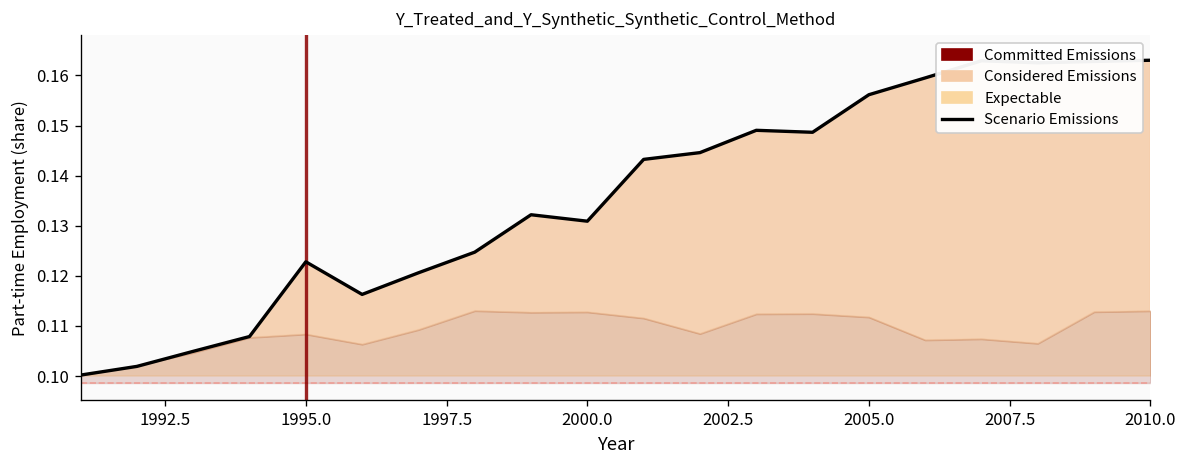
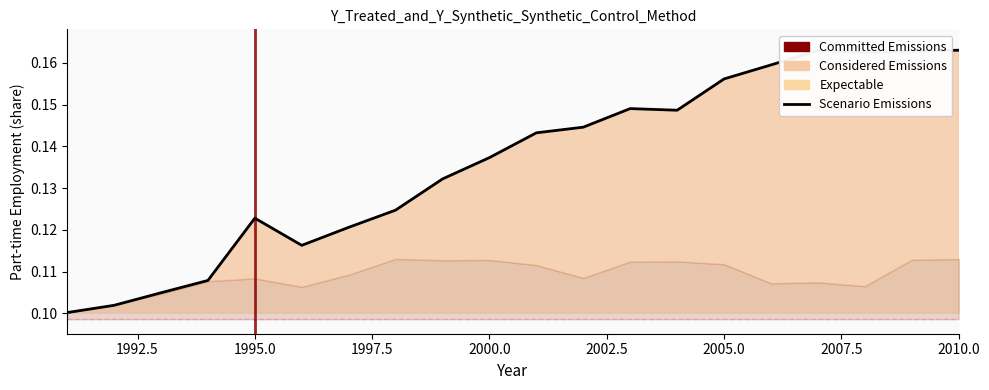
  {
    "Expectable": {
      "1995.0": 0.108,
      "2000.0": 0.113,
      "2005.0": 0.112,
      "2010.0": 0.113
    },
    "Scenario Emissions": {
      "1995.0": 0.123,
-     "2000.0": 0.131,
+     "2000.0": 0.137,
      "2005.0": 0.156,
      "2010.0": 0.163
    }
  }
